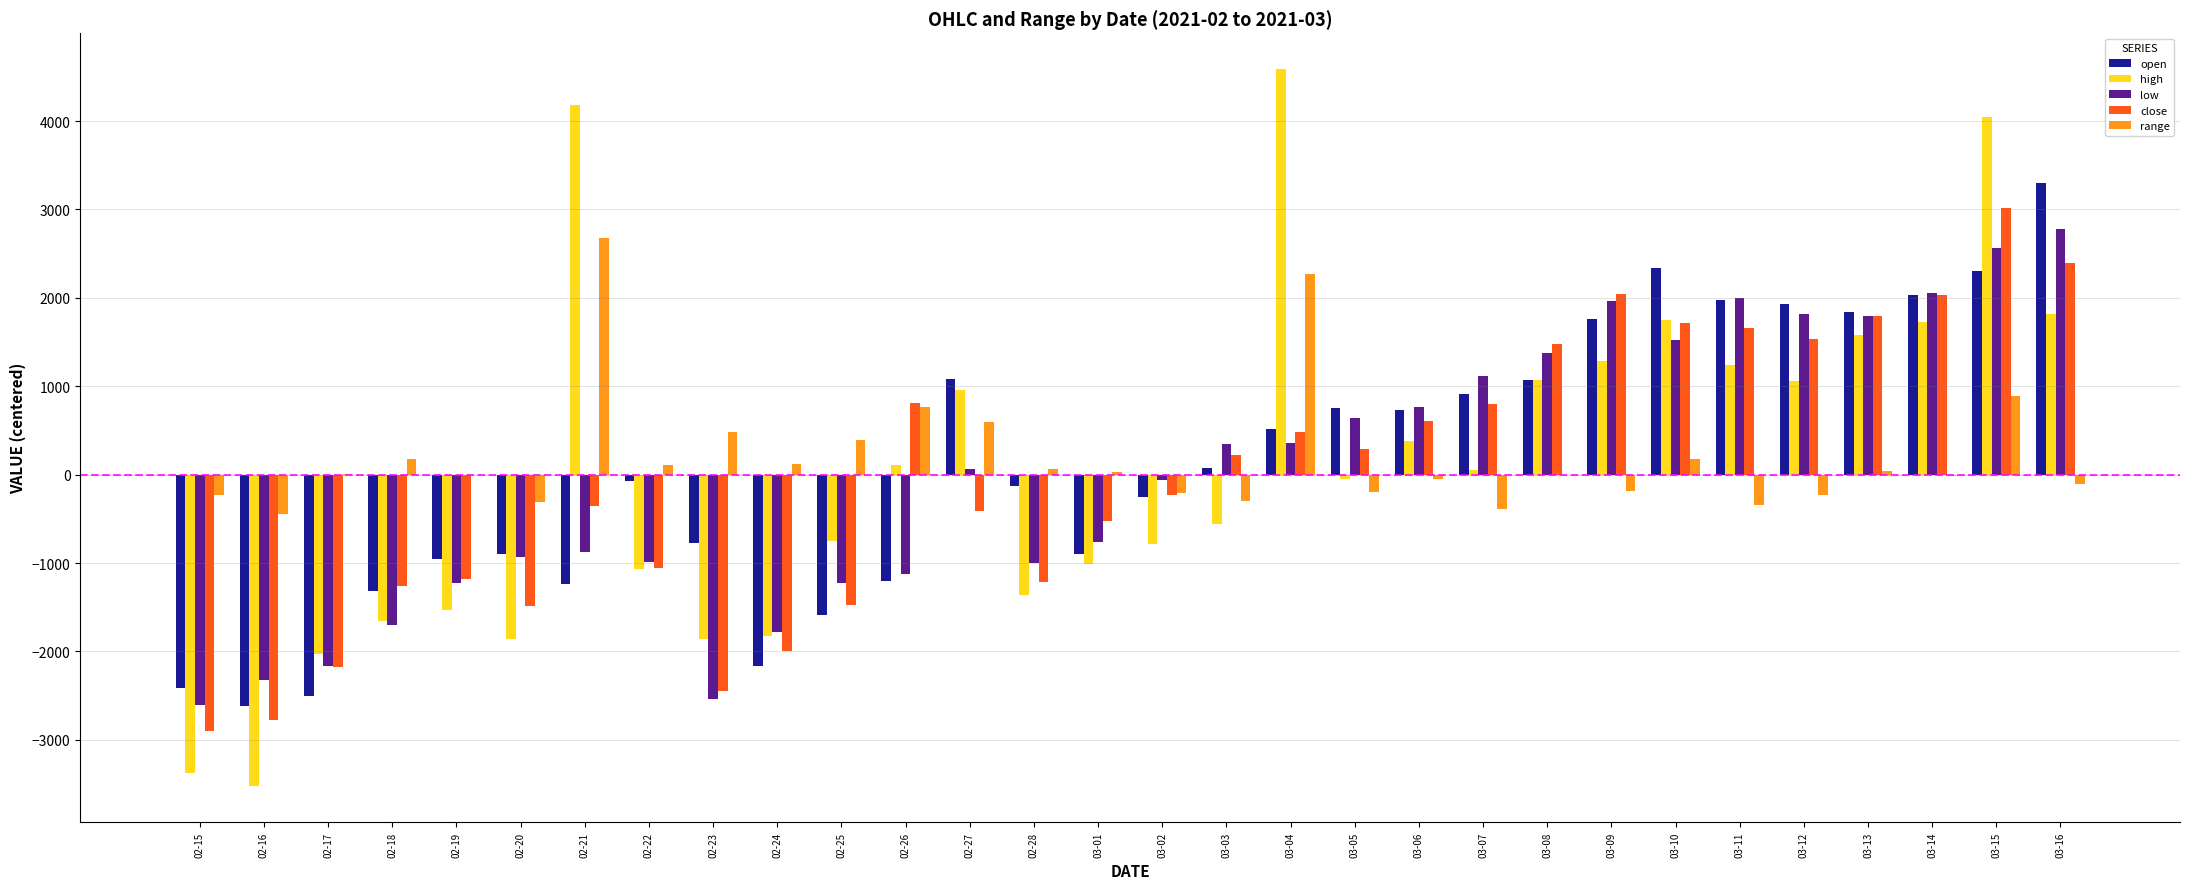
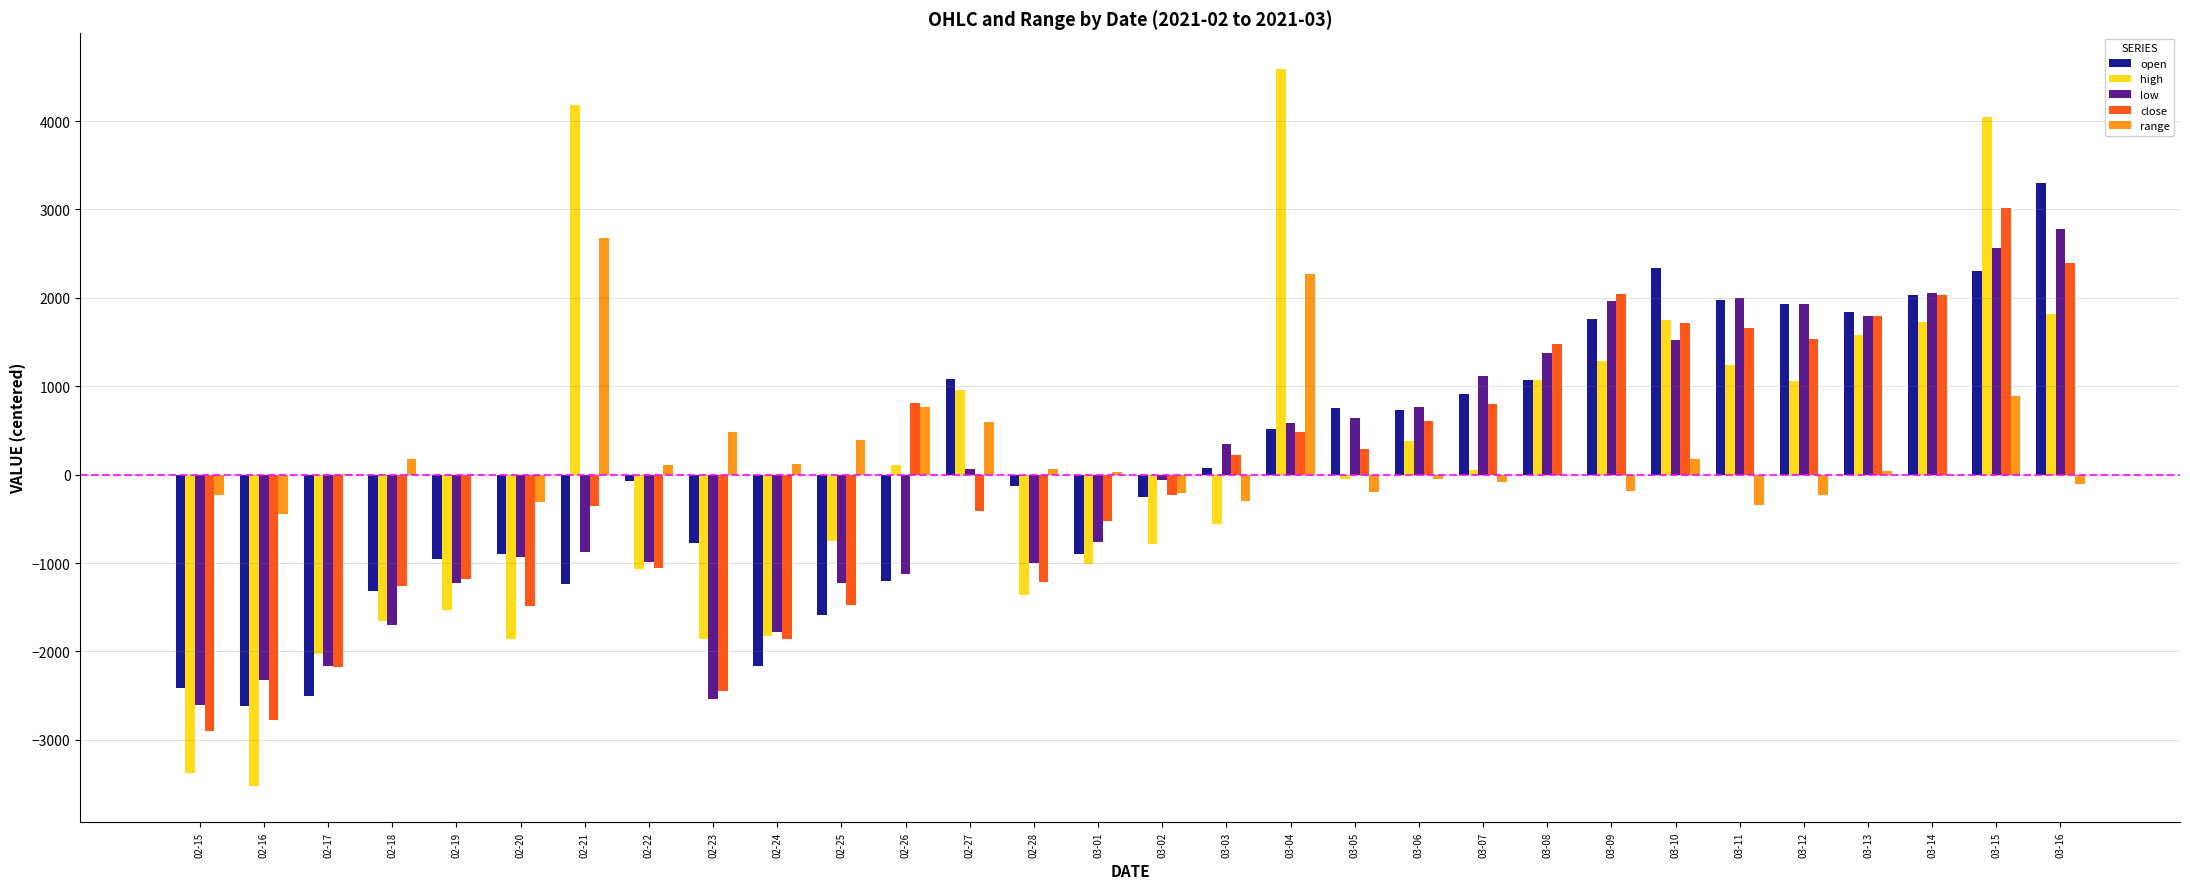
  {
    "open": {
      "02-15": -2400,
      "02-16": -2600,
      "02-17": -2500,
      "02-18": -1300,
      "02-19": -1000,
      "02-20": -900,
      "02-21": -1200,
      "02-22": -100,
      "02-23": -800,
      "02-24": -2200,
      "02-25": -1600,
      "02-26": -1200,
      "02-27": 1100,
      "02-28": -100,
      "03-01": -900,
      "03-02": -300,
      "03-03": 100,
      "03-04": 500,
      "03-05": 800,
      "03-06": 700,
      "03-07": 900,
      "03-08": 1100,
      "03-09": 1800,
      "03-10": 2300,
      "03-11": 2000,
      "03-12": 1900,
      "03-13": 1800,
      "03-14": 2000,
      "03-15": 2300,
      "03-16": 3300
    },
    "high": {
      "02-15": -3400,
      "02-16": -3500,
      "02-17": -2000,
      "02-18": -1700,
      "02-19": -1500,
      "02-20": -1900,
      "02-21": 4200,
      "02-22": -1100,
      "02-23": -1900,
      "02-24": -1800,
      "02-25": -800,
      "02-26": 100,
      "02-27": 1000,
      "02-28": -1400,
      "03-01": -1000,
      "03-02": -800,
      "03-03": -600,
      "03-04": 4600,
      "03-05": 0,
      "03-06": 400,
      "03-07": 0,
      "03-08": 1100,
      "03-09": 1300,
      "03-10": 1800,
      "03-11": 1200,
      "03-12": 1100,
      "03-13": 1600,
      "03-14": 1700,
      "03-15": 4000,
      "03-16": 1800
    },
    "low": {
      "02-15": -2600,
      "02-16": -2300,
      "02-17": -2200,
      "02-18": -1700,
      "02-19": -1200,
      "02-20": -900,
      "02-21": -900,
      "02-22": -1000,
      "02-23": -2500,
      "02-24": -1800,
      "02-25": -1200,
      "02-26": -1100,
      "02-27": 100,
      "02-28": -1000,
      "03-01": -800,
      "03-02": -100,
      "03-03": 400,
-     "03-04": 400,
+     "03-04": 600,
      "03-05": 600,
      "03-06": 800,
      "03-07": 1100,
      "03-08": 1400,
      "03-09": 2000,
      "03-10": 1500,
      "03-11": 2000,
-     "03-12": 1800,
+     "03-12": 1900,
      "03-13": 1800,
      "03-14": 2100,
      "03-15": 2600,
      "03-16": 2800
    },
    "close": {
      "02-15": -2900,
      "02-16": -2800,
      "02-17": -2200,
      "02-18": -1300,
      "02-19": -1200,
      "02-20": -1500,
      "02-21": -400,
      "02-22": -1100,
      "02-23": -2400,
-     "02-24": -2000,
+     "02-24": -1900,
      "02-25": -1500,
      "02-26": 800,
      "02-27": -400,
      "02-28": -1200,
      "03-01": -500,
      "03-02": -200,
      "03-03": 200,
      "03-04": 500,
      "03-05": 300,
      "03-06": 600,
      "03-07": 800,
      "03-08": 1500,
      "03-09": 2000,
      "03-10": 1700,
      "03-11": 1700,
      "03-12": 1500,
      "03-13": 1800,
      "03-14": 2000,
      "03-15": 3000,
      "03-16": 2400
    },
    "range": {
      "02-15": -200,
      "02-16": -400,
      "02-18": 200,
      "02-20": -300,
      "02-21": 2700,
      "02-22": 100,
      "02-23": 500,
      "02-24": 100,
      "02-25": 400,
      "02-26": 800,
      "02-27": 600,
      "02-28": 100,
      "03-02": -200,
      "03-03": -300,
      "03-04": 2300,
      "03-05": -200,
      "03-06": 0,
-     "03-07": -400,
+     "03-07": -100,
      "03-09": -200,
      "03-10": 200,
      "03-11": -300,
      "03-12": -200,
      "03-13": 0,
      "03-15": 900,
      "03-16": -100
    }
  }
